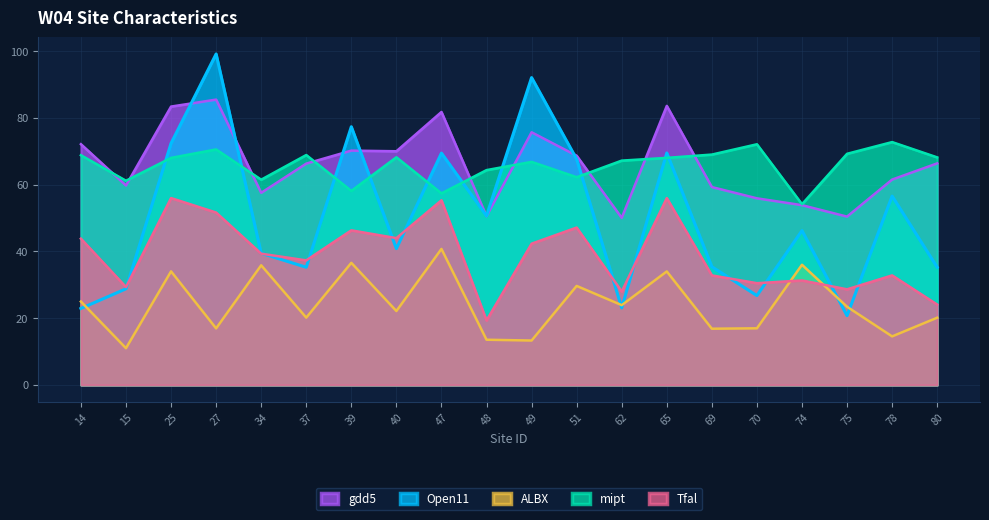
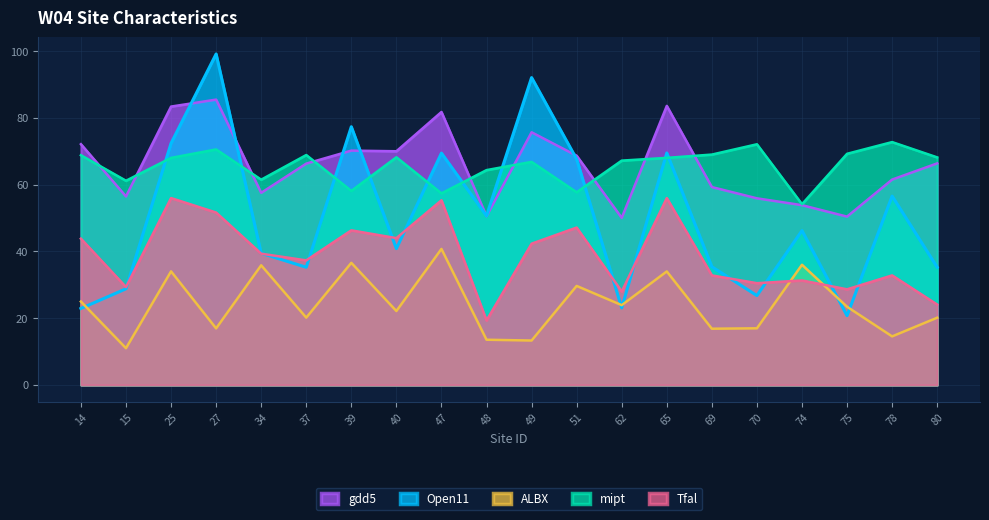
  {
    "gdd5": {
      "14": 72,
-     "15": 60,
+     "15": 56,
      "25": 83,
      "27": 86,
      "34": 58,
      "37": 66,
      "39": 70,
      "40": 70,
      "47": 82,
      "49": 76,
      "51": 69,
      "62": 50,
      "65": 84,
      "69": 59,
      "70": 56,
      "75": 50,
      "78": 62,
      "80": 66
    },
    "Open11": {
      "14": 23,
      "25": 72,
      "27": 99,
      "37": 35,
      "39": 77,
      "40": 41,
      "47": 69,
      "49": 92,
      "51": 68,
      "62": 23,
      "65": 70,
      "69": 35,
      "70": 27,
      "74": 46,
      "75": 21,
      "78": 57,
      "80": 35
    },
    "ALBX": {
      "14": 25,
      "15": 11,
      "25": 34,
      "27": 17,
      "34": 36,
      "37": 20,
      "39": 37,
      "40": 22,
      "47": 41,
      "48": 14,
      "49": 13,
      "51": 30,
      "62": 24,
      "65": 34,
      "69": 17,
      "70": 17,
      "74": 36,
      "75": 23,
      "78": 15,
      "80": 20
    },
    "mipt": {
      "14": 69,
      "15": 61,
      "25": 68,
      "27": 71,
      "34": 62,
      "37": 69,
      "39": 58,
      "40": 68,
      "47": 57,
      "48": 64,
      "49": 67,
-     "51": 62,
+     "51": 58,
      "62": 67,
      "65": 68,
      "69": 69,
      "70": 72,
      "75": 69,
      "78": 73,
      "80": 68
    },
    "Tfal": {
      "14": 44,
      "25": 56,
      "27": 52,
      "37": 37,
      "39": 46,
      "40": 44,
      "47": 55,
      "48": 19,
      "49": 42,
      "51": 47,
      "62": 28,
      "65": 56,
      "69": 33,
      "70": 31,
      "74": 31,
      "75": 29,
      "78": 33,
      "80": 24
    }
  }
